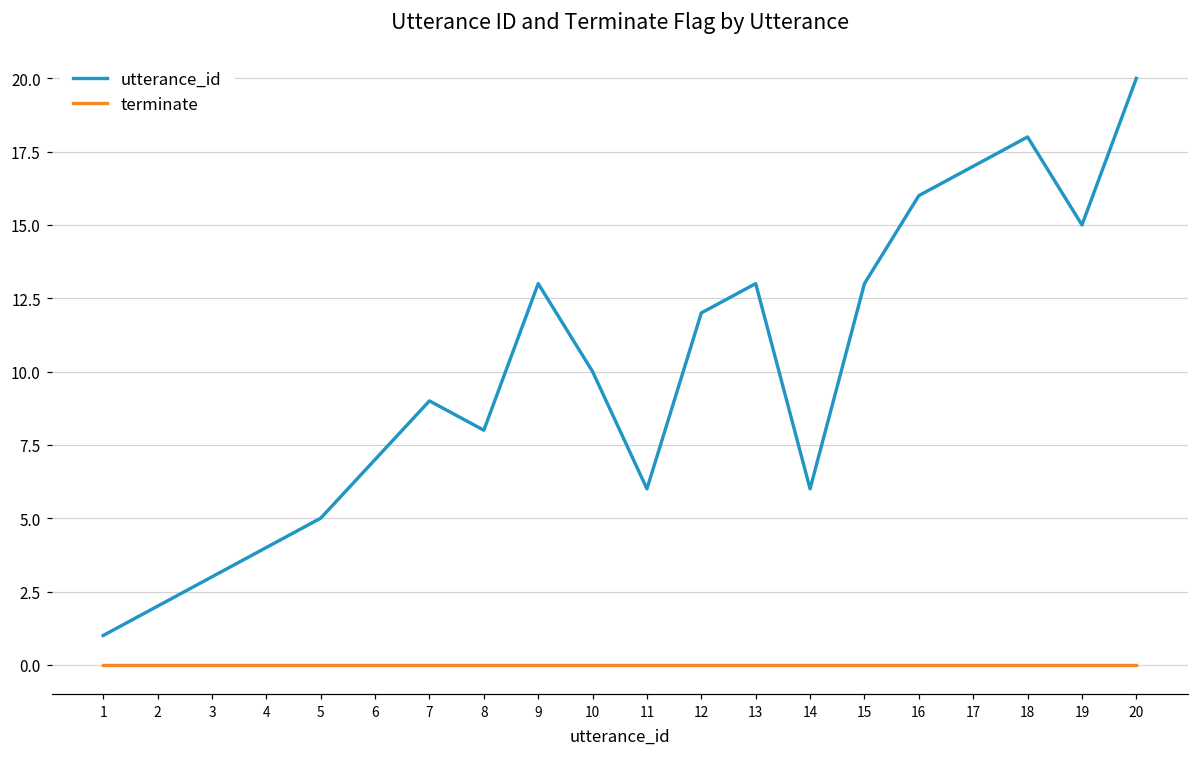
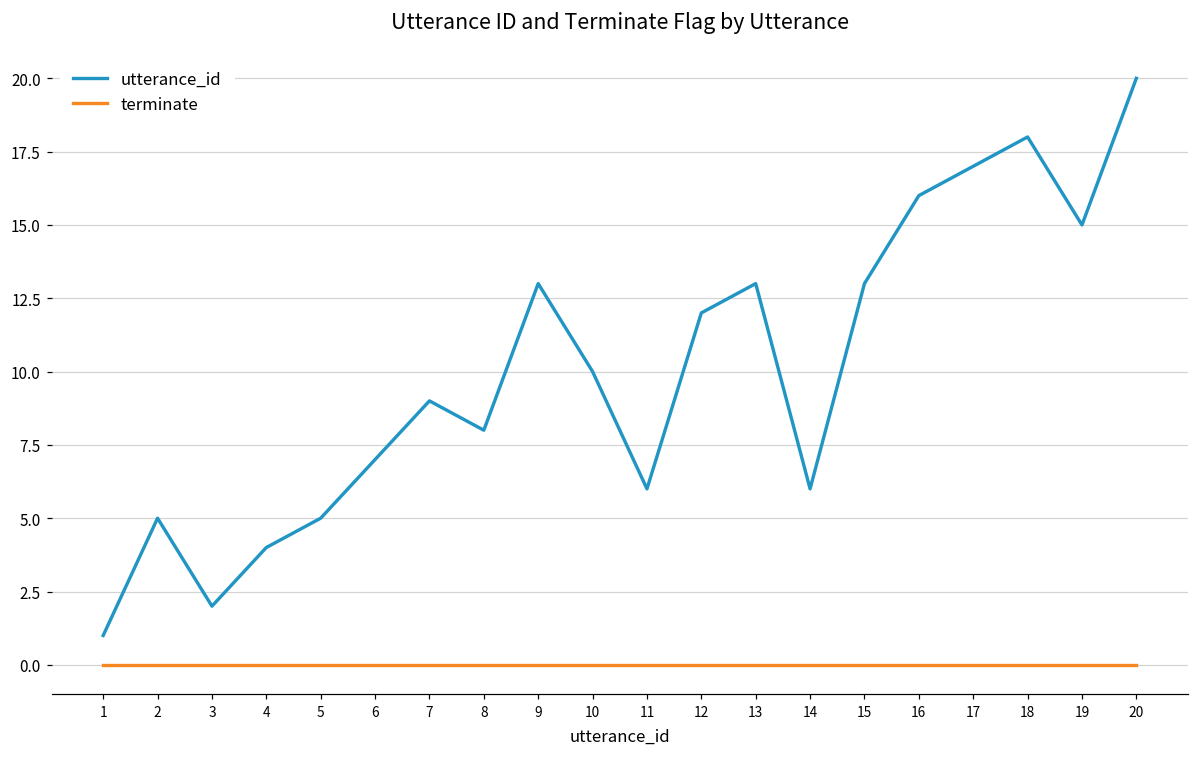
  {
    "utterance_id": {
      "1": 1,
-     "2": 2,
-     "3": 3,
+     "2": 5,
+     "3": 2,
      "4": 4,
      "5": 5,
      "6": 7,
      "7": 9,
      "8": 8,
      "9": 13,
      "10": 10,
      "11": 6,
      "12": 12,
      "13": 13,
      "14": 6,
      "15": 13,
      "16": 16,
      "17": 17,
      "18": 18,
      "19": 15,
      "20": 20
    },
    "terminate": {
      "1": 0,
      "2": 0,
      "3": 0,
      "4": 0,
      "5": 0,
      "6": 0,
      "7": 0,
      "8": 0,
      "9": 0,
      "10": 0,
      "11": 0,
      "12": 0,
      "13": 0,
      "14": 0,
      "15": 0,
      "16": 0,
      "17": 0,
      "18": 0,
      "19": 0,
      "20": 0
    }
  }
